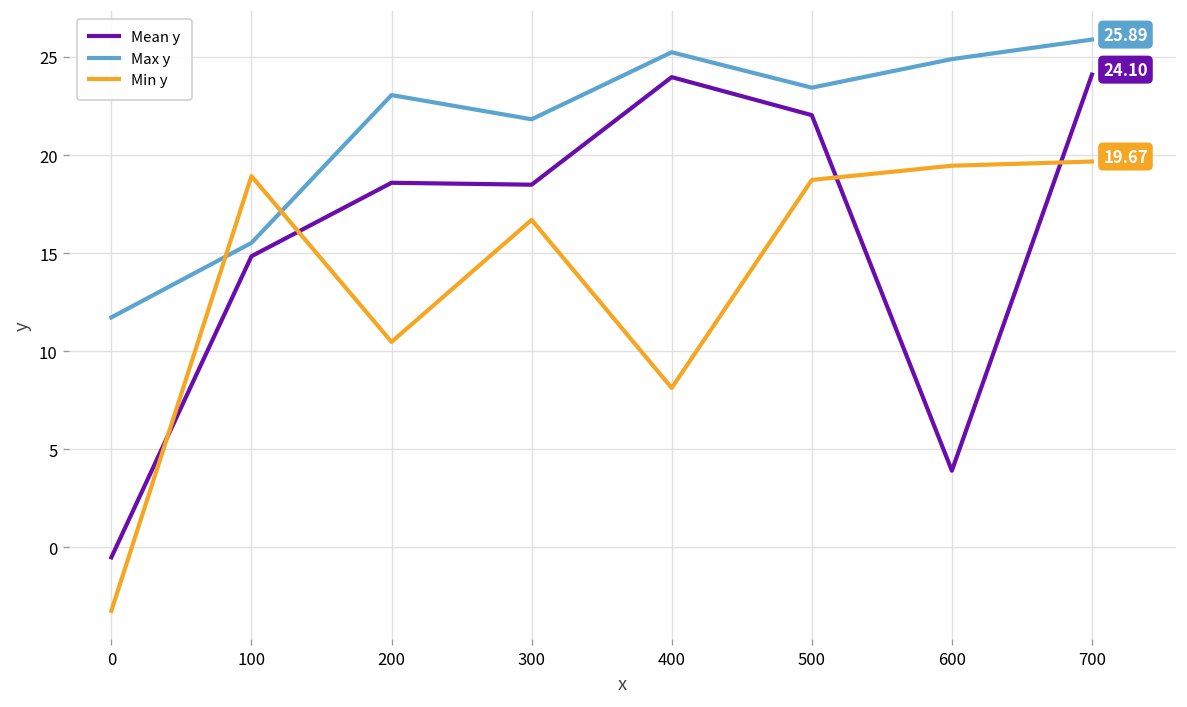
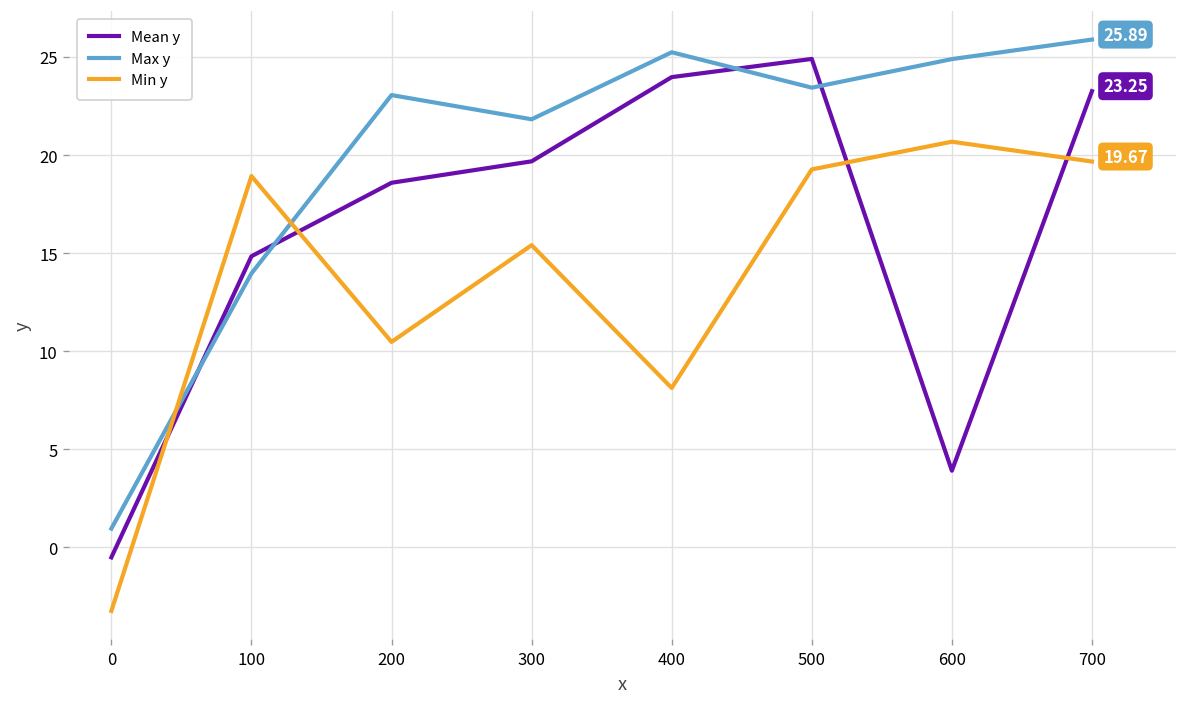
  {
    "Mean y": {
-     "300": 18.5,
-     "500": 22.0,
-     "700": 24.10
+     "300": 19.7,
+     "500": 24.9,
+     "700": 23.25
    },
    "Max y": {
-     "0": 11.7,
-     "100": 15.5,
+     "0": 1.0,
+     "100": 14.0,
      "200": 23.1,
      "300": 21.8,
      "400": 25.2,
      "500": 23.4,
      "600": 24.9
    },
    "Min y": {
      "0": -3.2,
      "100": 18.9,
      "200": 10.5,
-     "300": 16.7,
+     "300": 15.4,
      "400": 8.1,
-     "500": 18.7,
-     "600": 19.5
+     "500": 19.3,
+     "600": 20.7
    }
  }
